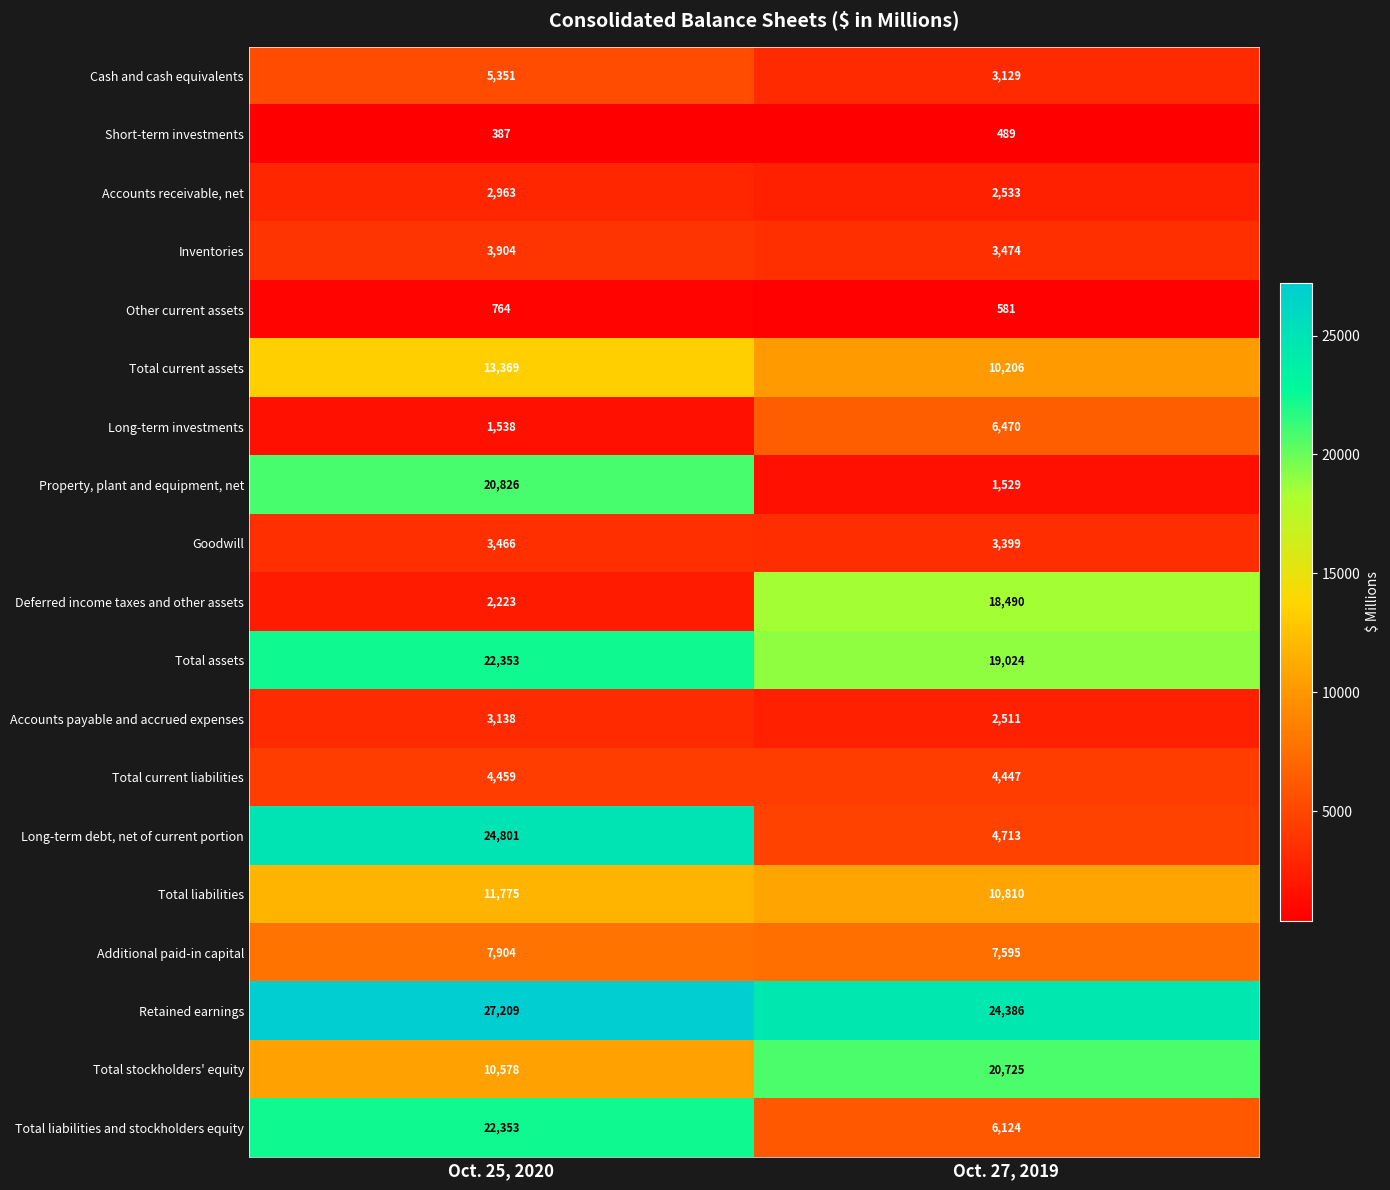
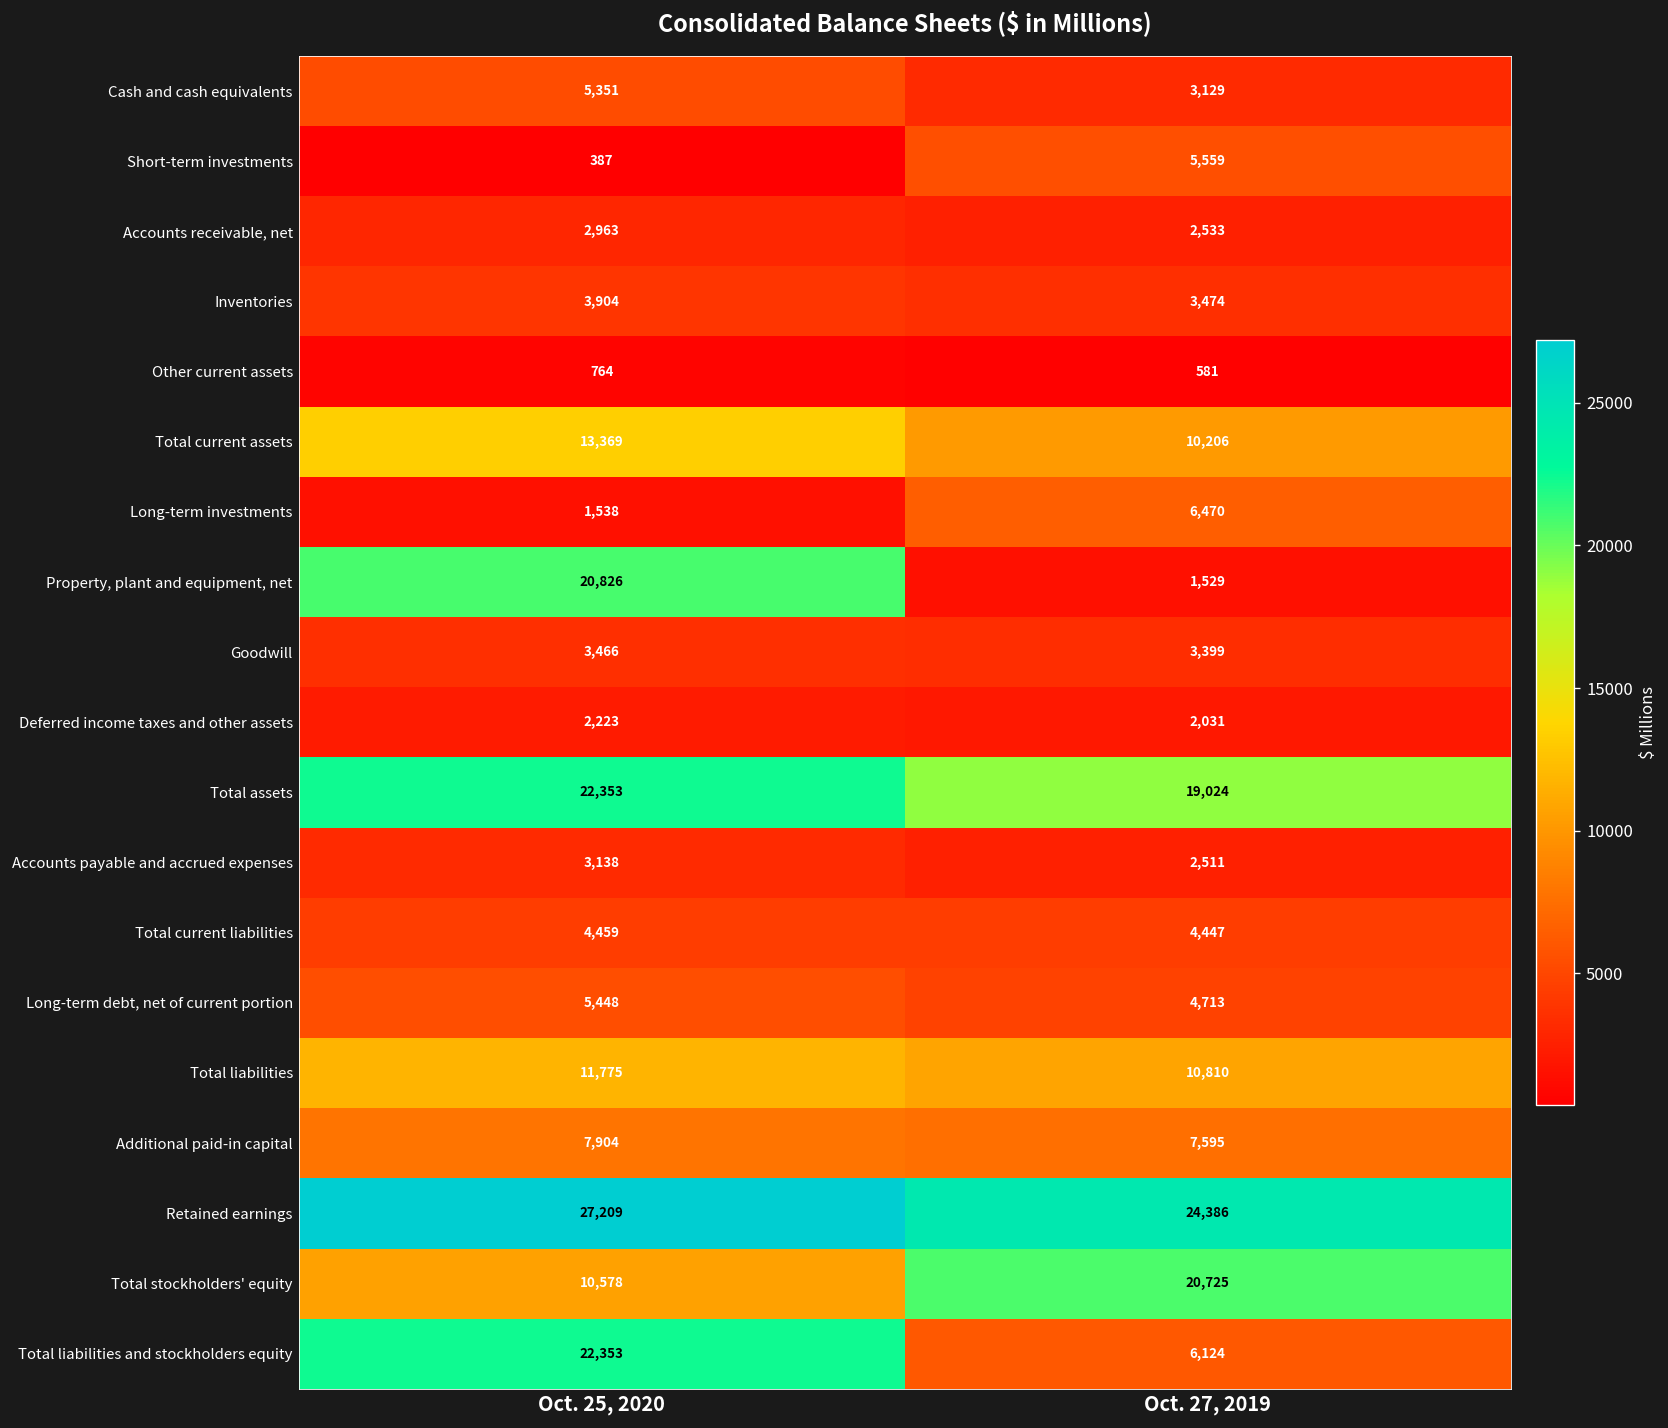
  {
    "Cash and cash equivalents": {
      "Oct. 25, 2020": "5,351",
      "Oct. 27, 2019": "3,129"
    },
    "Short-term investments": {
      "Oct. 25, 2020": "387",
-     "Oct. 27, 2019": "489"
+     "Oct. 27, 2019": "5,559"
    },
    "Accounts receivable, net": {
      "Oct. 25, 2020": "2,963",
      "Oct. 27, 2019": "2,533"
    },
    "Inventories": {
      "Oct. 25, 2020": "3,904",
      "Oct. 27, 2019": "3,474"
    },
    "Other current assets": {
      "Oct. 25, 2020": "764",
      "Oct. 27, 2019": "581"
    },
    "Total current assets": {
      "Oct. 25, 2020": "13,369",
      "Oct. 27, 2019": "10,206"
    },
    "Long-term investments": {
      "Oct. 25, 2020": "1,538",
      "Oct. 27, 2019": "6,470"
    },
    "Property, plant and equipment, net": {
      "Oct. 25, 2020": "20,826",
      "Oct. 27, 2019": "1,529"
    },
    "Goodwill": {
      "Oct. 25, 2020": "3,466",
      "Oct. 27, 2019": "3,399"
    },
    "Deferred income taxes and other assets": {
      "Oct. 25, 2020": "2,223",
-     "Oct. 27, 2019": "18,490"
+     "Oct. 27, 2019": "2,031"
    },
    "Total assets": {
      "Oct. 25, 2020": "22,353",
      "Oct. 27, 2019": "19,024"
    },
    "Accounts payable and accrued expenses": {
      "Oct. 25, 2020": "3,138",
      "Oct. 27, 2019": "2,511"
    },
    "Total current liabilities": {
      "Oct. 25, 2020": "4,459",
      "Oct. 27, 2019": "4,447"
    },
    "Long-term debt, net of current portion": {
-     "Oct. 25, 2020": "24,801",
+     "Oct. 25, 2020": "5,448",
      "Oct. 27, 2019": "4,713"
    },
    "Total liabilities": {
      "Oct. 25, 2020": "11,775",
      "Oct. 27, 2019": "10,810"
    },
    "Additional paid-in capital": {
      "Oct. 25, 2020": "7,904",
      "Oct. 27, 2019": "7,595"
    },
    "Retained earnings": {
      "Oct. 25, 2020": "27,209",
      "Oct. 27, 2019": "24,386"
    },
    "Total stockholders' equity": {
      "Oct. 25, 2020": "10,578",
      "Oct. 27, 2019": "20,725"
    },
    "Total liabilities and stockholders equity": {
      "Oct. 25, 2020": "22,353",
      "Oct. 27, 2019": "6,124"
    }
  }
